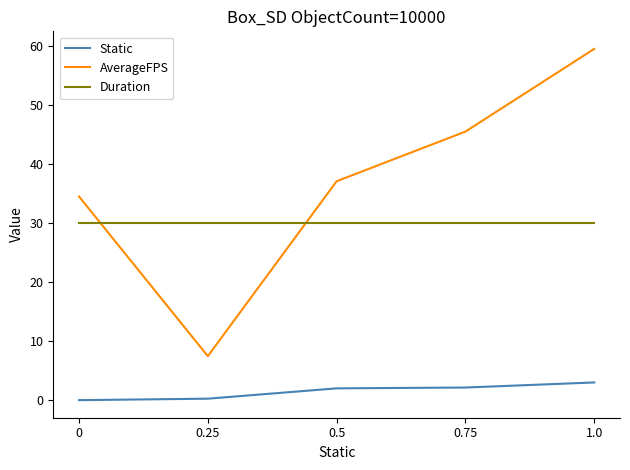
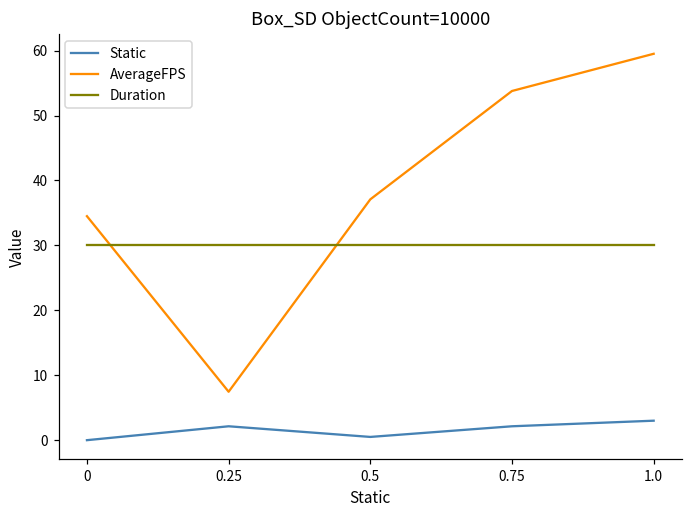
  {
    "Static": {
      "0": 0,
-     "0.25": 0,
-     "0.5": 2,
+     "0.25": 2,
+     "0.5": 1,
      "0.75": 2,
      "1.0": 3
    },
    "AverageFPS": {
      "0": 35,
      "0.25": 7,
      "0.5": 37,
-     "0.75": 46,
+     "0.75": 54,
      "1.0": 60
    },
    "Duration": {
      "0": 30,
      "0.25": 30,
      "0.5": 30,
      "0.75": 30,
      "1.0": 30
    }
  }
